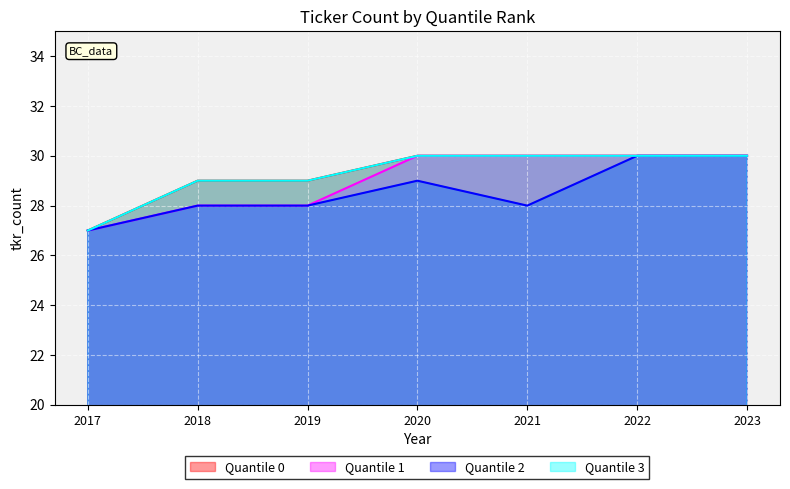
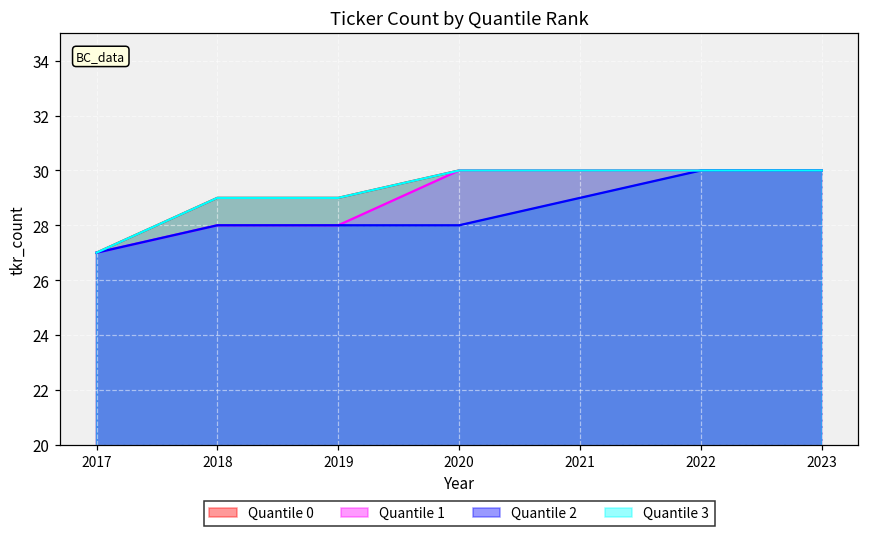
  {
    "Quantile 3": {
      "2018": 29,
      "2019": 29
    },
    "Quantile 2": {
-     "2020": 29,
-     "2021": 28
+     "2020": 28,
+     "2021": 29
    }
  }
